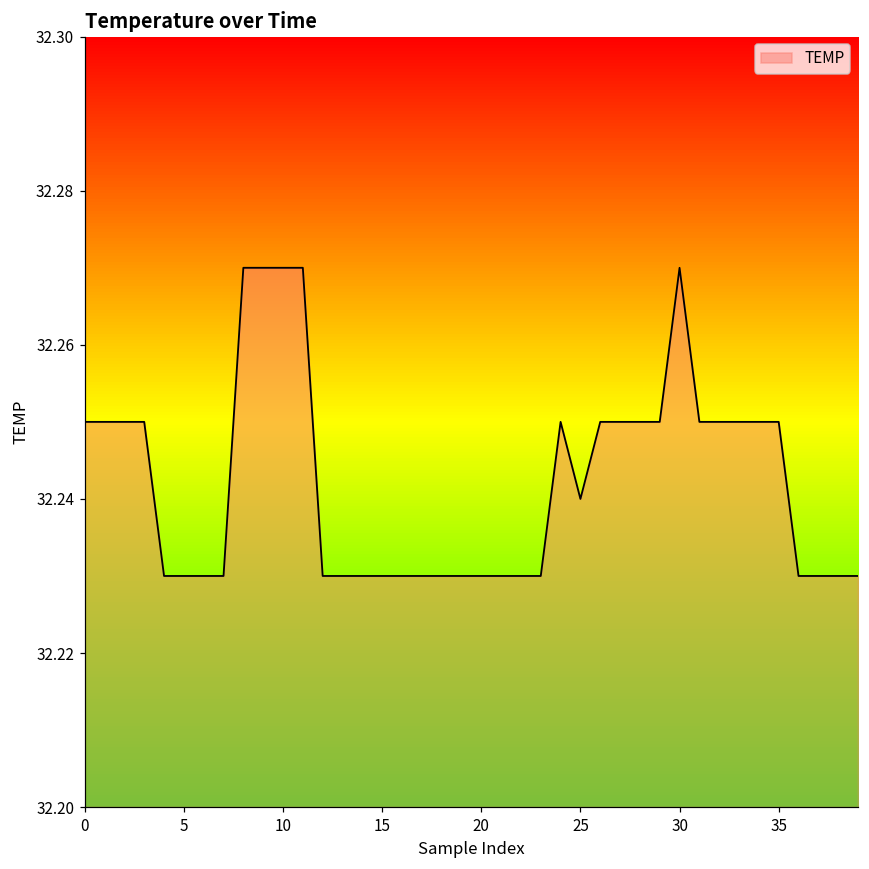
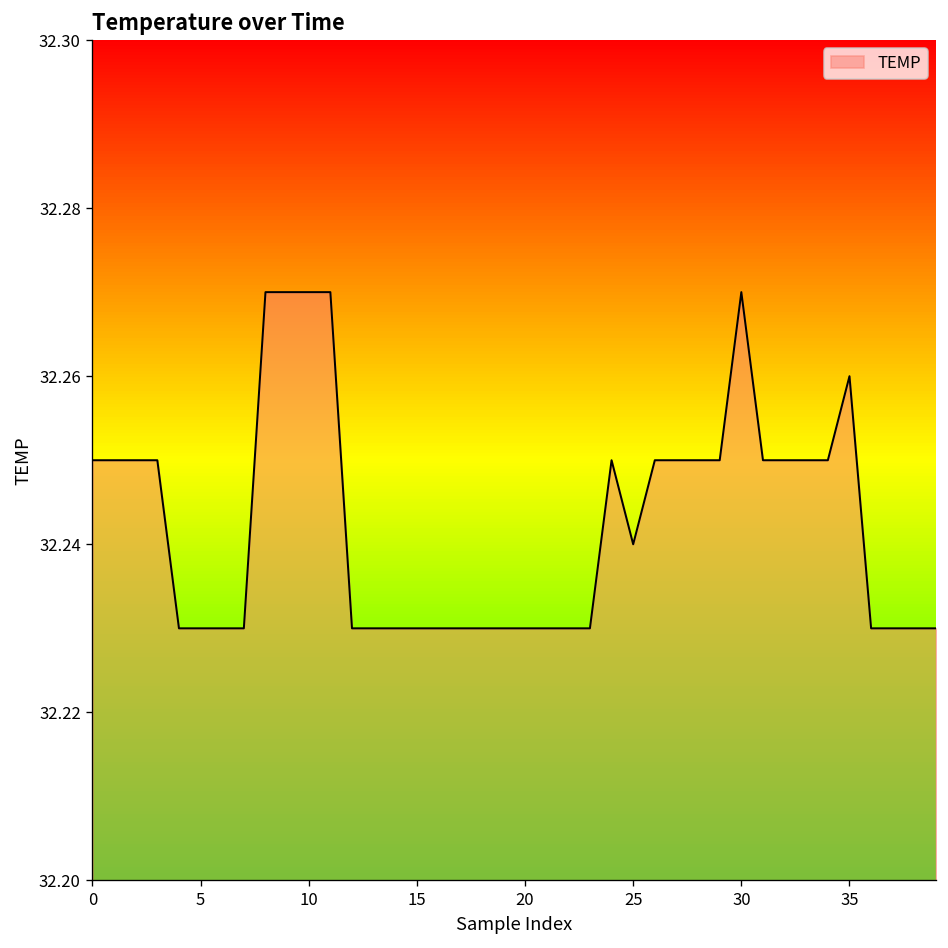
  {
    "0": 32.25,
    "5": 32.23,
    "10": 32.27,
    "15": 32.23,
    "20": 32.23,
    "25": 32.24,
    "30": 32.27,
-   "35": 32.25
+   "35": 32.26
  }
